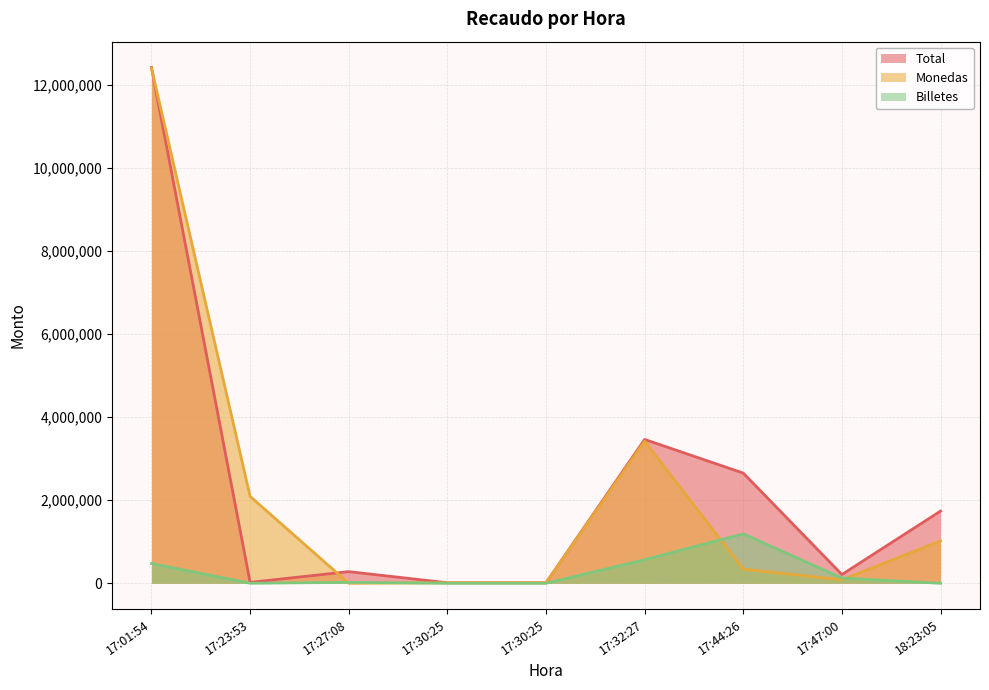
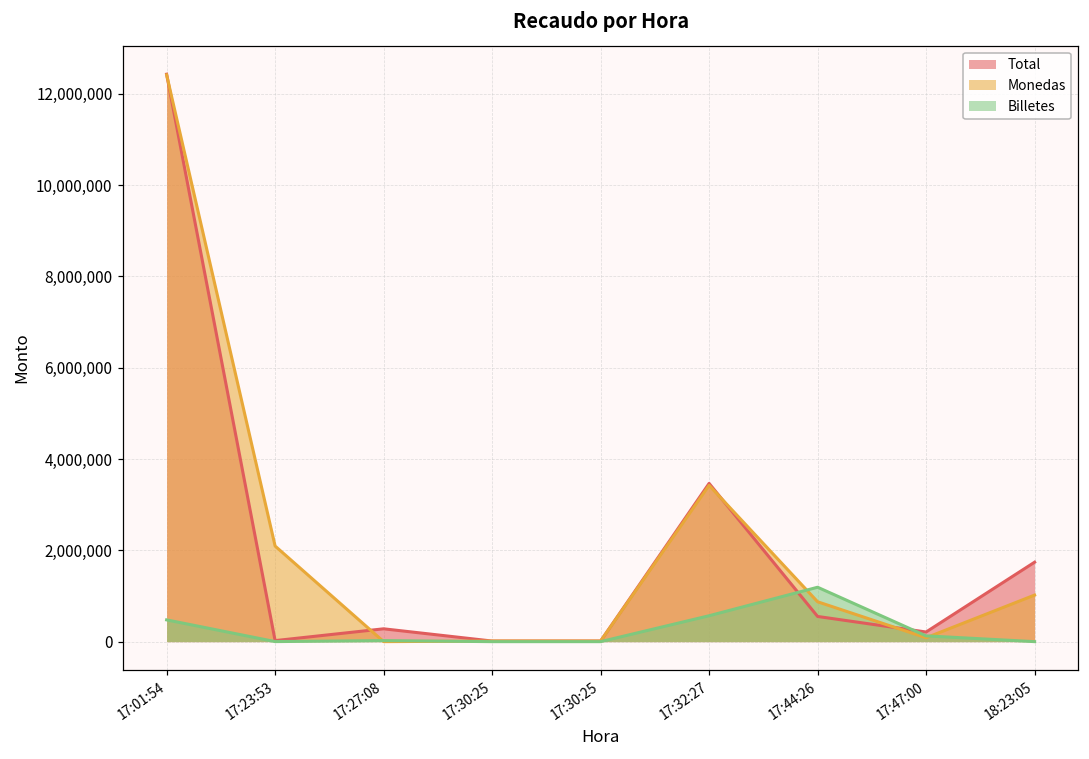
  {
    "Total": {
      "17:27:08": "300,000",
-     "17:44:26": "2,700,000",
+     "17:44:26": "600,000",
      "17:47:00": "200,000",
      "18:23:05": "1,700,000"
    },
    "Monedas": {
      "17:23:53": "2,100,000",
-     "17:44:26": "300,000",
+     "17:44:26": "900,000",
      "18:23:05": "1,000,000"
    },
    "Billetes": {
      "17:01:54": "500,000",
      "17:32:27": "600,000",
      "17:44:26": "1,200,000",
      "18:23:05": "0"
    }
  }
